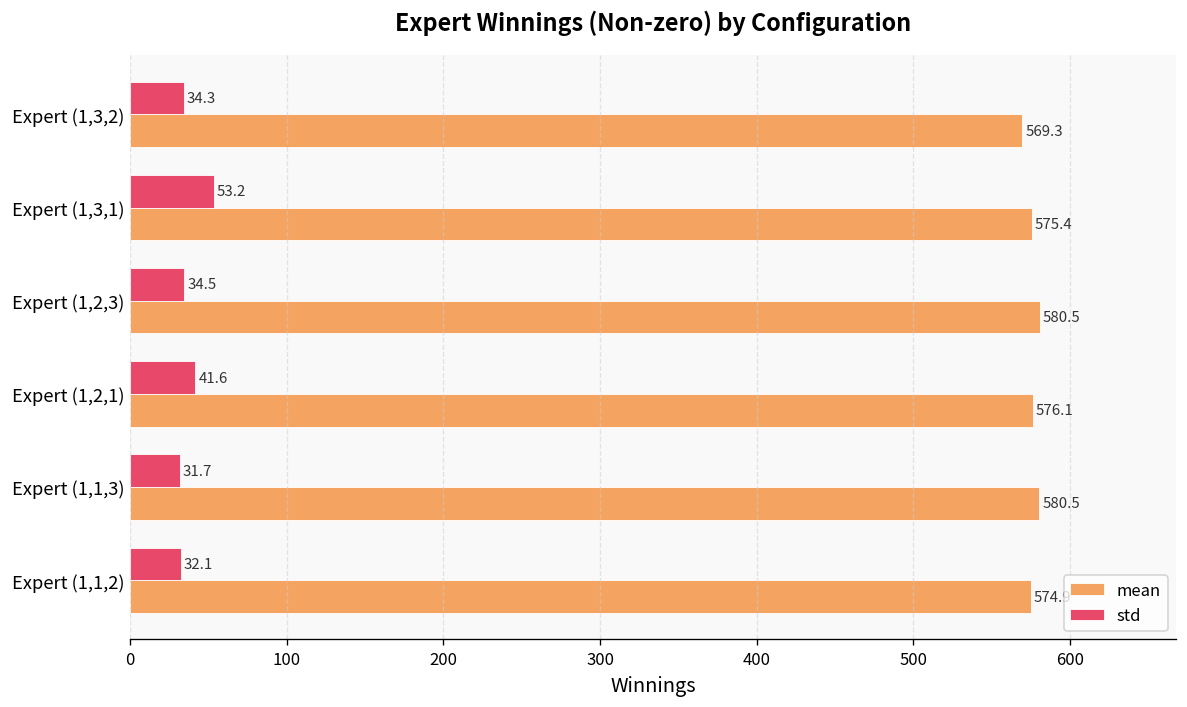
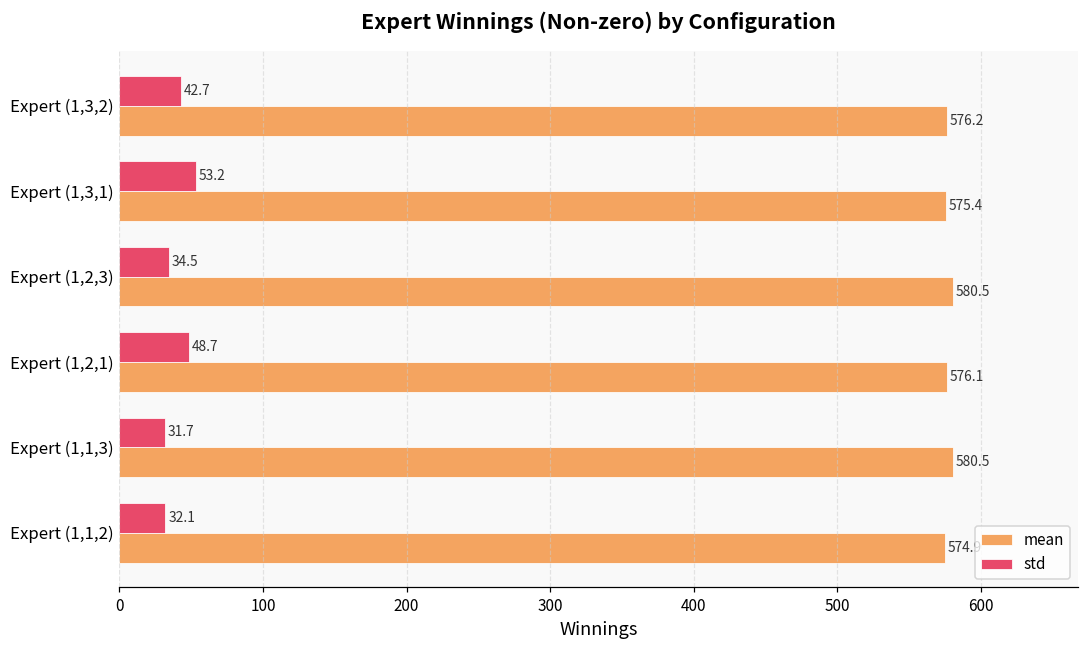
  {
    "mean": {
-     "Expert (1,3,2)": 569.3,
+     "Expert (1,3,2)": 576.2,
      "Expert (1,3,1)": 575.4,
      "Expert (1,2,3)": 580.5,
      "Expert (1,2,1)": 576.1,
      "Expert (1,1,3)": 580.5
    },
    "std": {
-     "Expert (1,3,2)": 34.3,
+     "Expert (1,3,2)": 42.7,
      "Expert (1,3,1)": 53.2,
      "Expert (1,2,3)": 34.5,
-     "Expert (1,2,1)": 41.6,
+     "Expert (1,2,1)": 48.7,
      "Expert (1,1,3)": 31.7,
      "Expert (1,1,2)": 32.1
    }
  }
